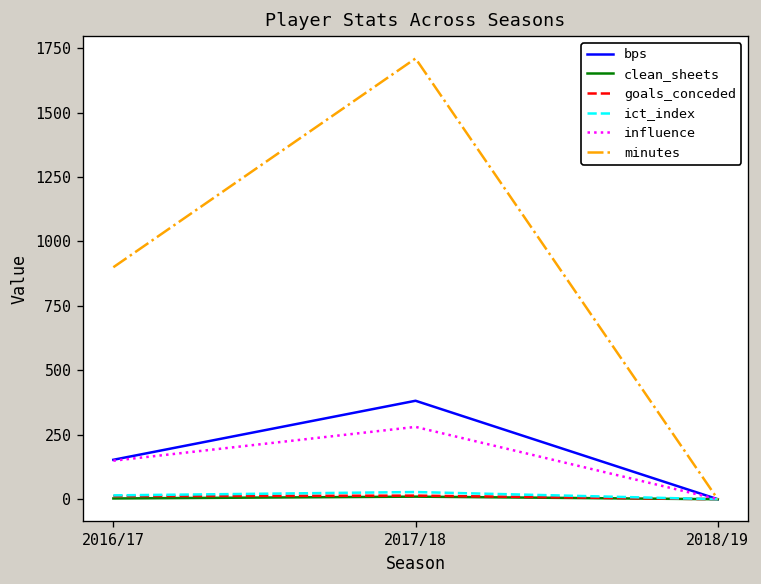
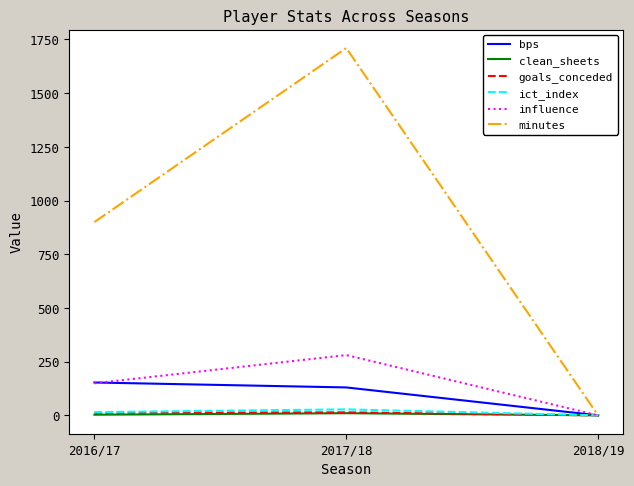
  {
    "bps": {
-     "2017/18": 380
+     "2017/18": 130
    },
    "ict_index": {
      "2017/18": 30
    },
    "influence": {
      "2017/18": 280
    },
    "minutes": {
      "2016/17": 900,
      "2017/18": 1710
    }
  }
